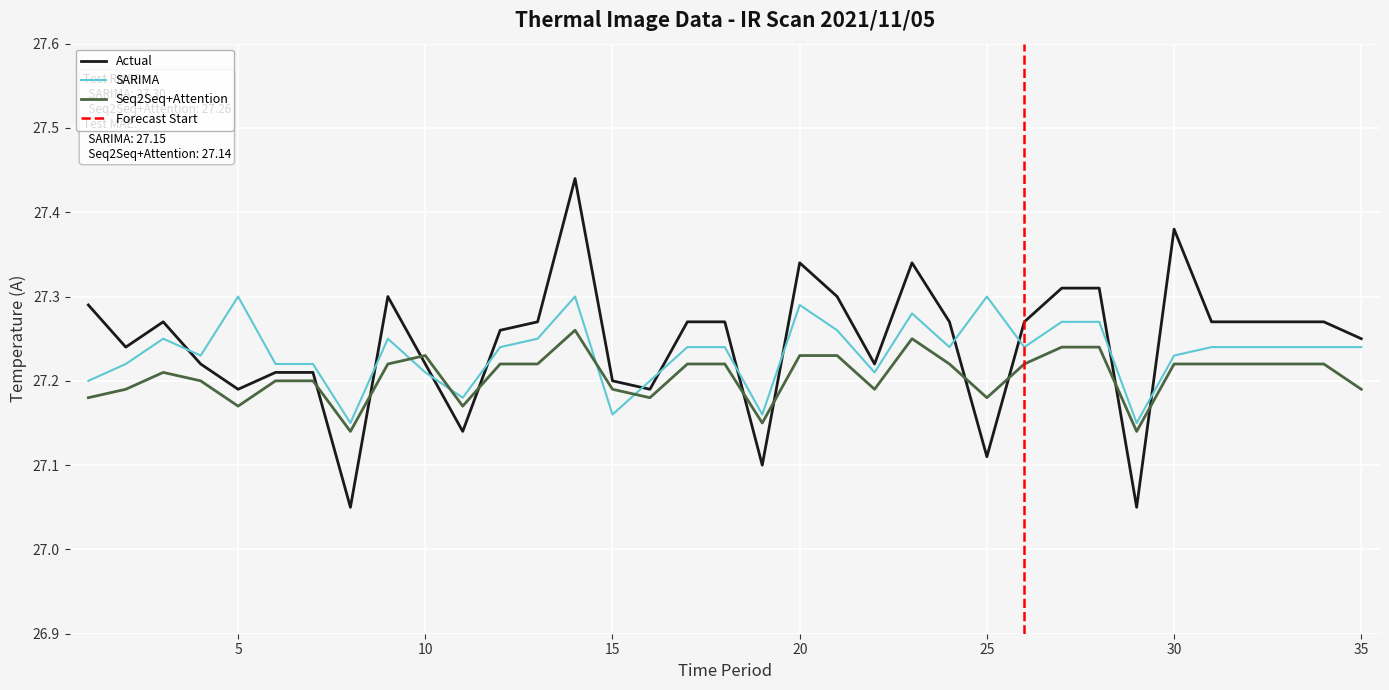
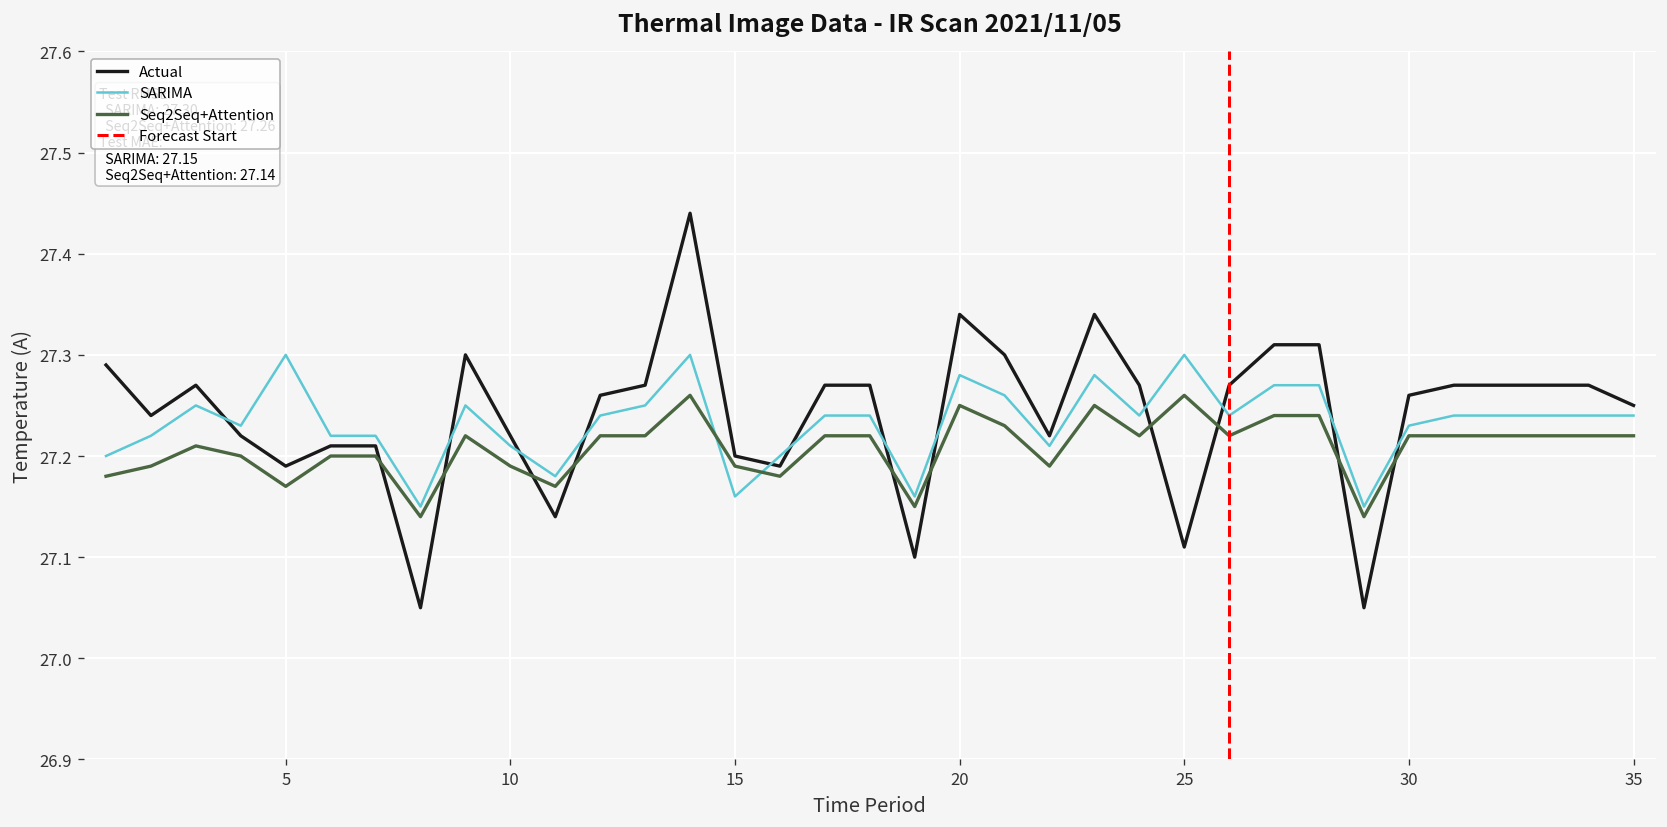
  {
    "Actual": {
      "5": 27.19,
      "10": 27.22,
      "15": 27.20,
      "20": 27.34,
      "25": 27.11,
-     "30": 27.38,
+     "30": 27.26,
      "35": 27.25
    },
    "SARIMA": {
      "5": 27.30,
      "10": 27.21,
      "15": 27.16,
-     "20": 27.29,
+     "20": 27.28,
      "25": 27.30,
      "30": 27.23,
      "35": 27.24
    },
    "Seq2Seq+Attention": {
      "5": 27.17,
-     "10": 27.23,
+     "10": 27.19,
      "15": 27.19,
-     "20": 27.23,
-     "25": 27.18,
+     "20": 27.25,
+     "25": 27.26,
      "30": 27.22,
-     "35": 27.19
+     "35": 27.22
    }
  }
